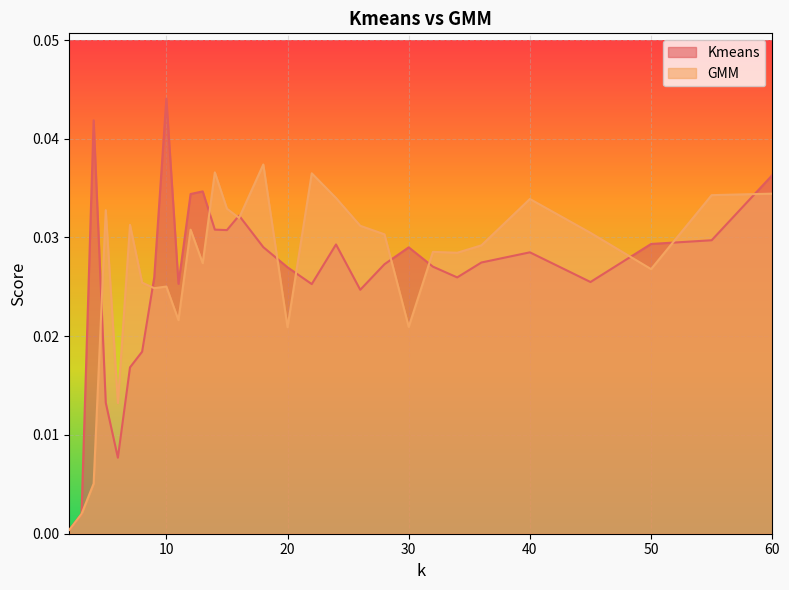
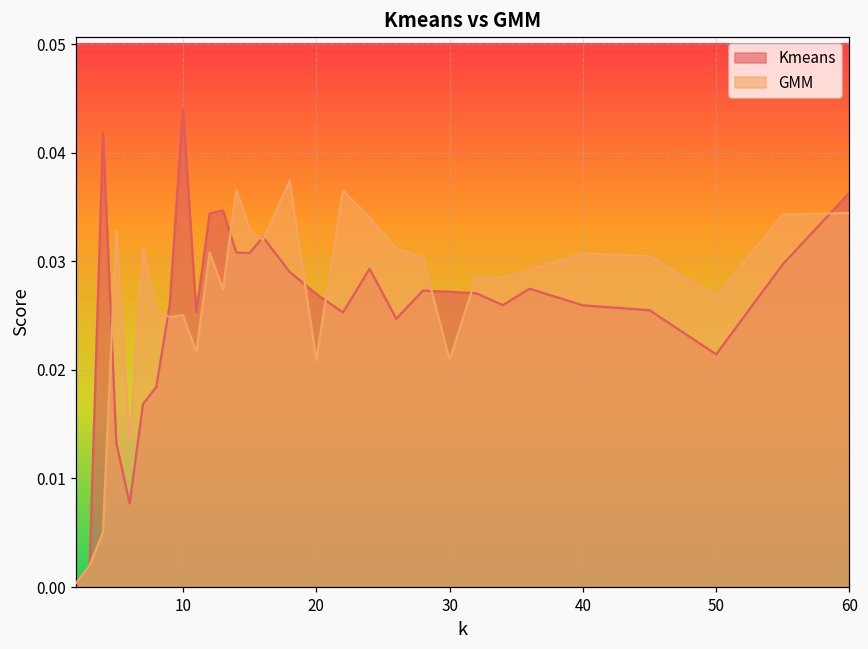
  {
    "Kmeans": {
      "10": 0.044,
      "20": 0.027,
-     "30": 0.029,
-     "40": 0.028,
-     "50": 0.029,
+     "30": 0.027,
+     "40": 0.026,
+     "50": 0.021,
      "60": 0.036
    },
    "GMM": {
      "10": 0.025,
      "20": 0.021,
      "30": 0.021,
-     "40": 0.034,
+     "40": 0.031,
      "50": 0.027,
      "60": 0.034
    }
  }
